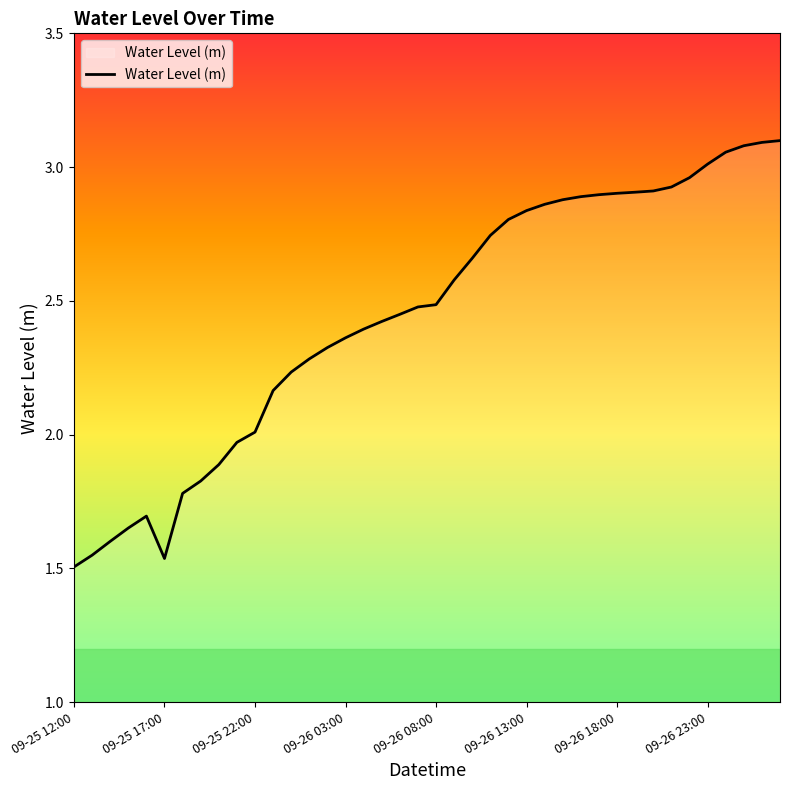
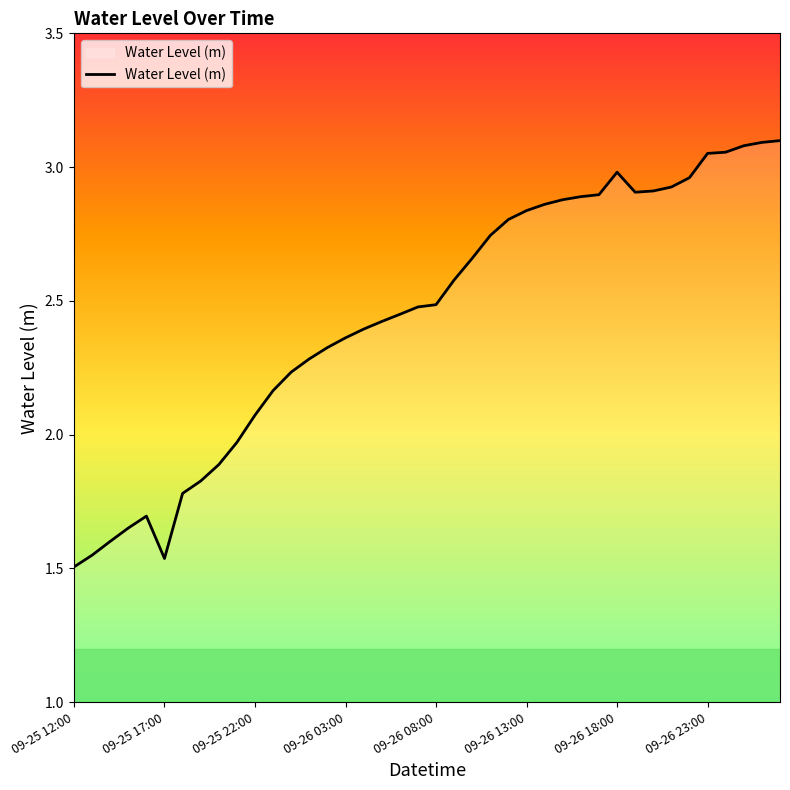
  {
    "09-25 12:00": 1.51,
    "09-25 17:00": 1.54,
-   "09-25 22:00": 2.01,
+   "09-25 22:00": 2.07,
    "09-26 03:00": 2.36,
    "09-26 08:00": 2.49,
    "09-26 13:00": 2.84,
-   "09-26 18:00": 2.90,
-   "09-26 23:00": 3.01
+   "09-26 18:00": 2.98,
+   "09-26 23:00": 3.05
  }
